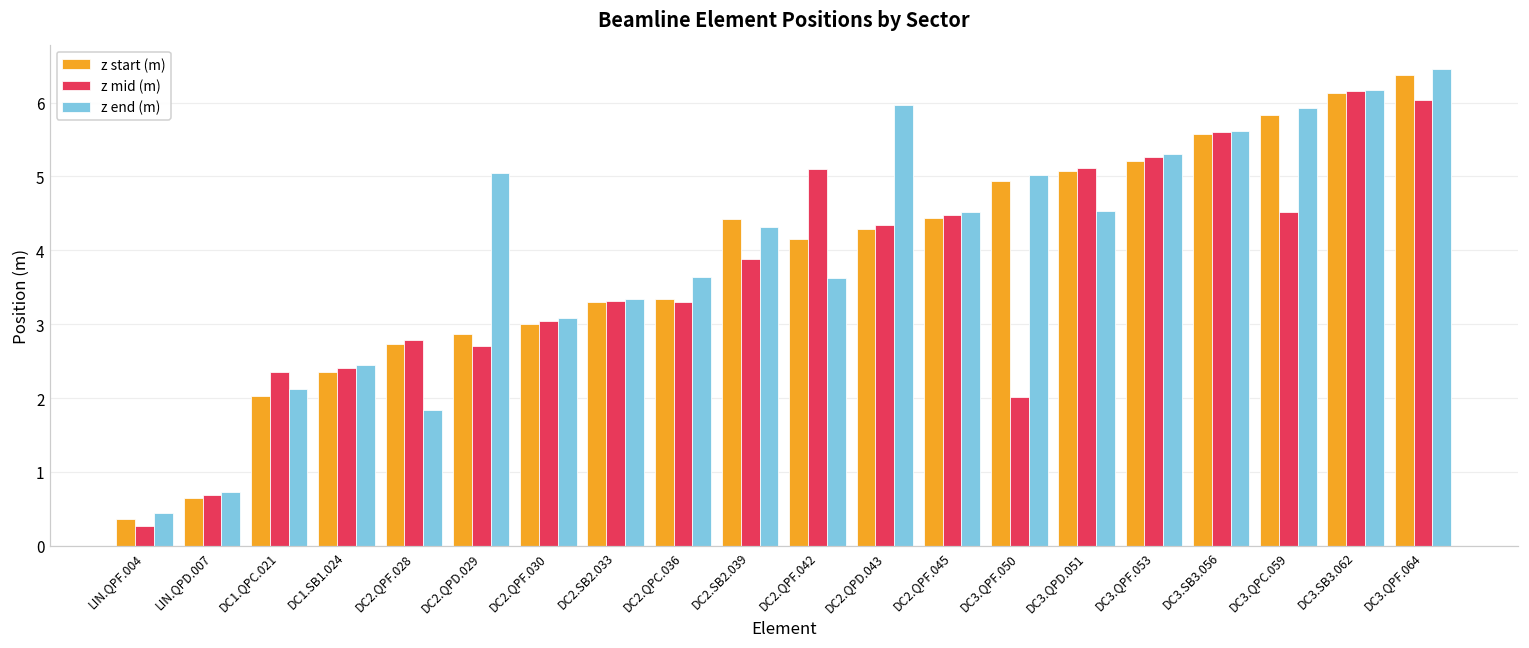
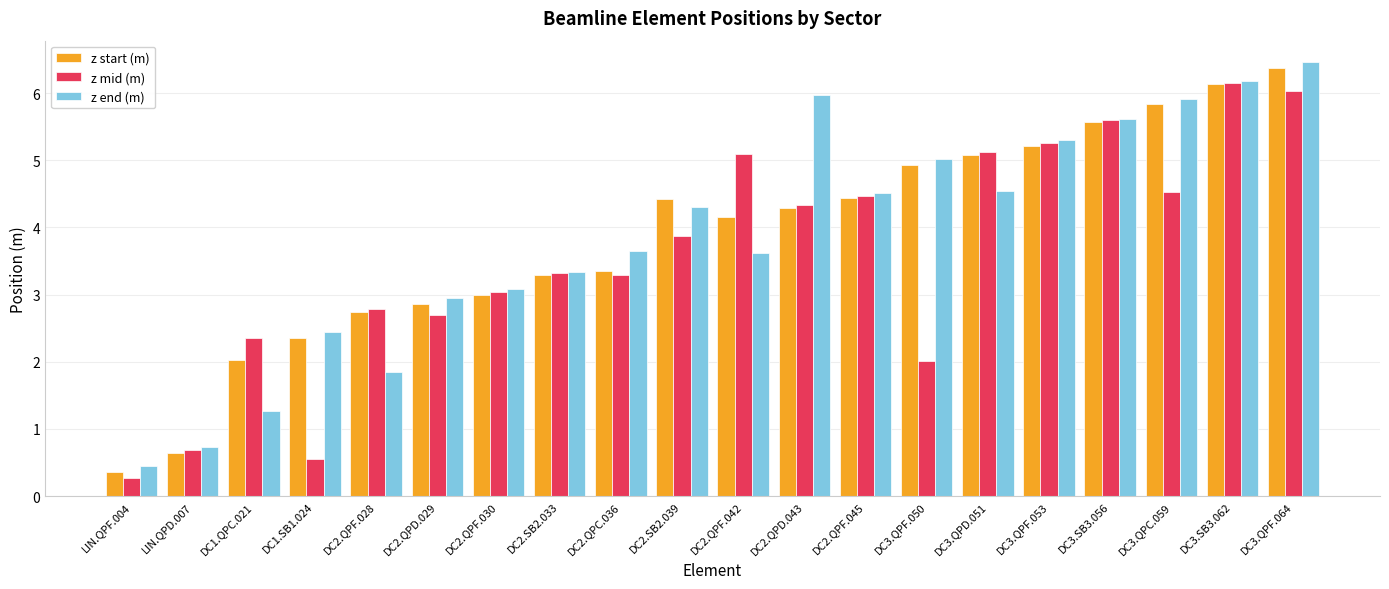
  {
    "z start (m)": {
      "LIN.QPF.004": 0.4,
      "LIN.QPD.007": 0.6,
      "DC1.QPC.021": 2.0,
      "DC1.SB1.024": 2.4,
      "DC2.QPF.028": 2.7,
      "DC2.QPD.029": 2.9,
      "DC2.QPF.030": 3.0,
      "DC2.SB2.033": 3.3,
      "DC2.QPC.036": 3.3,
      "DC2.SB2.039": 4.4,
      "DC2.QPF.042": 4.2,
      "DC2.QPD.043": 4.3,
      "DC2.QPF.045": 4.4,
      "DC3.QPF.050": 4.9,
      "DC3.QPD.051": 5.1,
      "DC3.QPF.053": 5.2,
      "DC3.SB3.056": 5.6,
      "DC3.QPC.059": 5.8,
      "DC3.SB3.062": 6.1,
      "DC3.QPF.064": 6.4
    },
    "z mid (m)": {
      "LIN.QPF.004": 0.3,
      "LIN.QPD.007": 0.7,
      "DC1.QPC.021": 2.3,
-     "DC1.SB1.024": 2.4,
+     "DC1.SB1.024": 0.6,
      "DC2.QPF.028": 2.8,
      "DC2.QPD.029": 2.7,
      "DC2.QPF.030": 3.0,
      "DC2.SB2.033": 3.3,
      "DC2.QPC.036": 3.3,
      "DC2.SB2.039": 3.9,
      "DC2.QPF.042": 5.1,
      "DC2.QPD.043": 4.3,
      "DC2.QPF.045": 4.5,
      "DC3.QPF.050": 2.0,
      "DC3.QPD.051": 5.1,
      "DC3.QPF.053": 5.3,
      "DC3.SB3.056": 5.6,
      "DC3.QPC.059": 4.5,
      "DC3.SB3.062": 6.2,
      "DC3.QPF.064": 6.0
    },
    "z end (m)": {
      "LIN.QPF.004": 0.4,
      "LIN.QPD.007": 0.7,
-     "DC1.QPC.021": 2.1,
+     "DC1.QPC.021": 1.3,
      "DC1.SB1.024": 2.4,
      "DC2.QPF.028": 1.8,
-     "DC2.QPD.029": 5.0,
+     "DC2.QPD.029": 3.0,
      "DC2.QPF.030": 3.1,
      "DC2.SB2.033": 3.3,
      "DC2.QPC.036": 3.6,
      "DC2.SB2.039": 4.3,
      "DC2.QPF.042": 3.6,
      "DC2.QPD.043": 6.0,
      "DC2.QPF.045": 4.5,
      "DC3.QPF.050": 5.0,
      "DC3.QPD.051": 4.5,
      "DC3.QPF.053": 5.3,
      "DC3.SB3.056": 5.6,
      "DC3.QPC.059": 5.9,
      "DC3.SB3.062": 6.2,
      "DC3.QPF.064": 6.5
    }
  }
